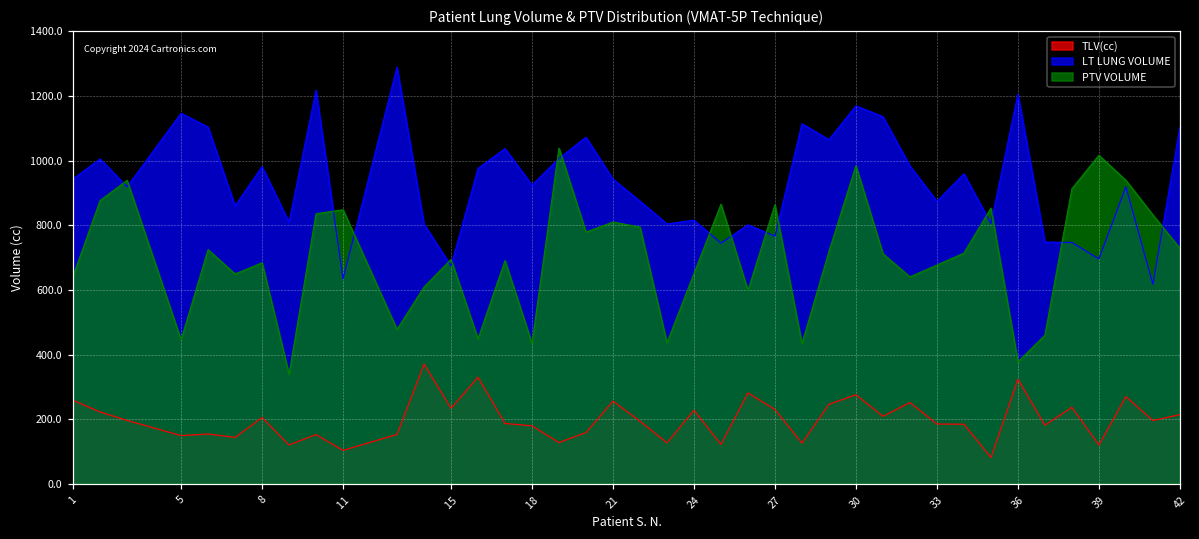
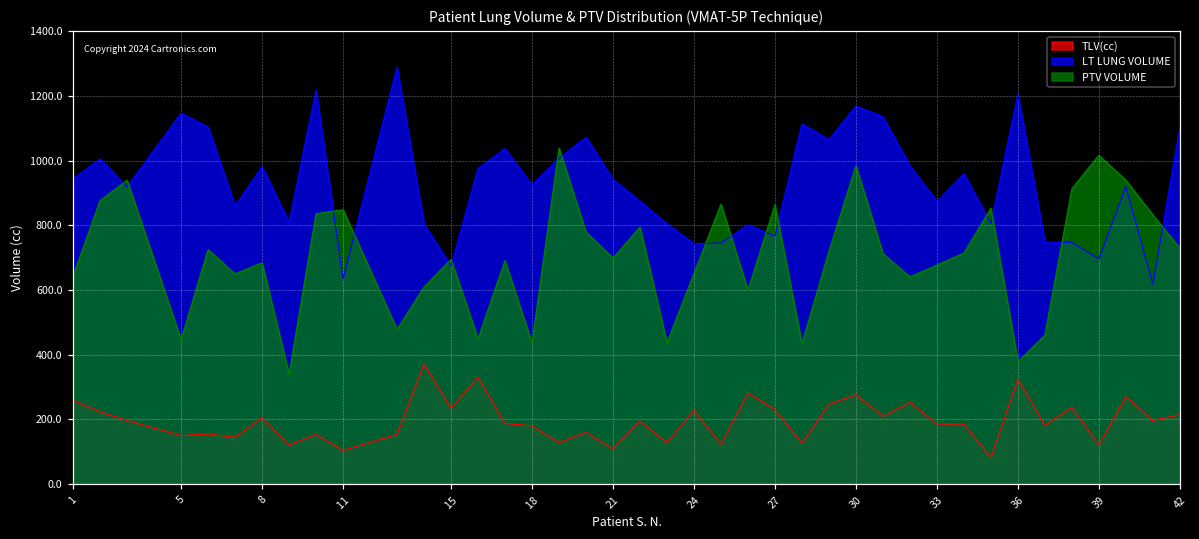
  {
    "TLV(cc)": {
      "1": 260,
      "5": 150,
      "8": 210,
      "11": 100,
      "15": 230,
      "18": 180,
-     "21": 260,
+     "21": 110,
      "24": 230,
      "27": 230,
      "30": 280,
      "33": 190,
      "36": 320,
      "39": 120,
      "42": 210
    },
    "LT LUNG VOLUME": {
      "1": 940,
      "5": 1150,
      "8": 980,
      "11": 630,
      "15": 670,
      "18": 920,
      "21": 940,
-     "24": 820,
+     "24": 740,
      "27": 770,
      "30": 1170,
      "33": 870,
      "36": 1210,
      "39": 700,
      "42": 1100
    },
    "PTV VOLUME": {
      "1": 640,
      "5": 450,
      "8": 680,
      "11": 850,
      "15": 690,
      "18": 430,
-     "21": 810,
+     "21": 700,
      "24": 650,
      "27": 860,
      "30": 980,
      "33": 680,
      "36": 380,
      "39": 1020,
      "42": 730
    }
  }
